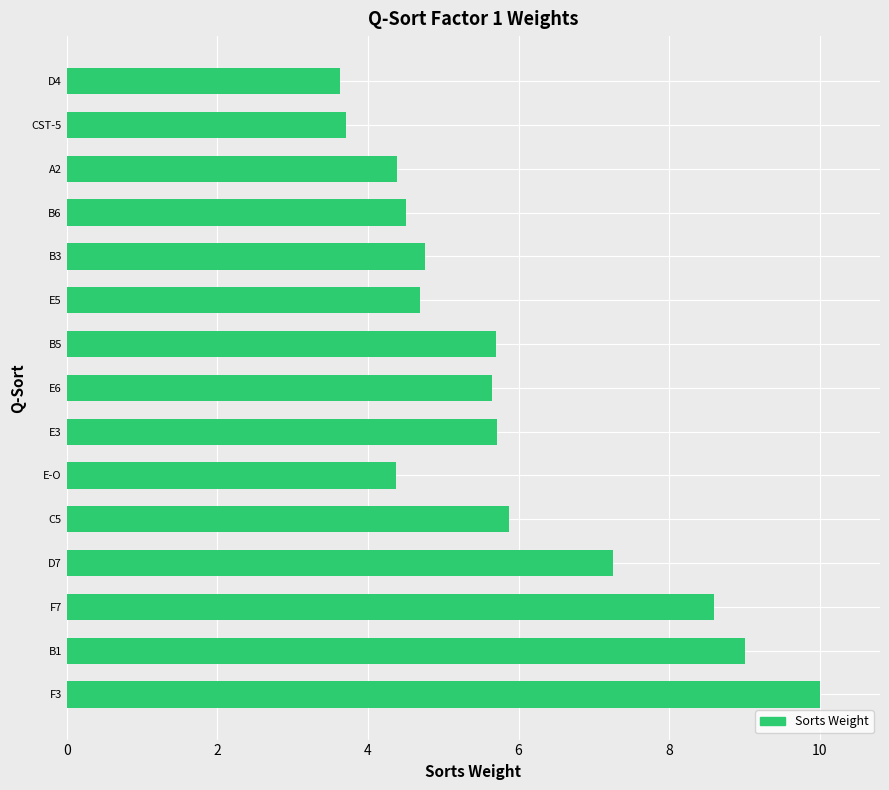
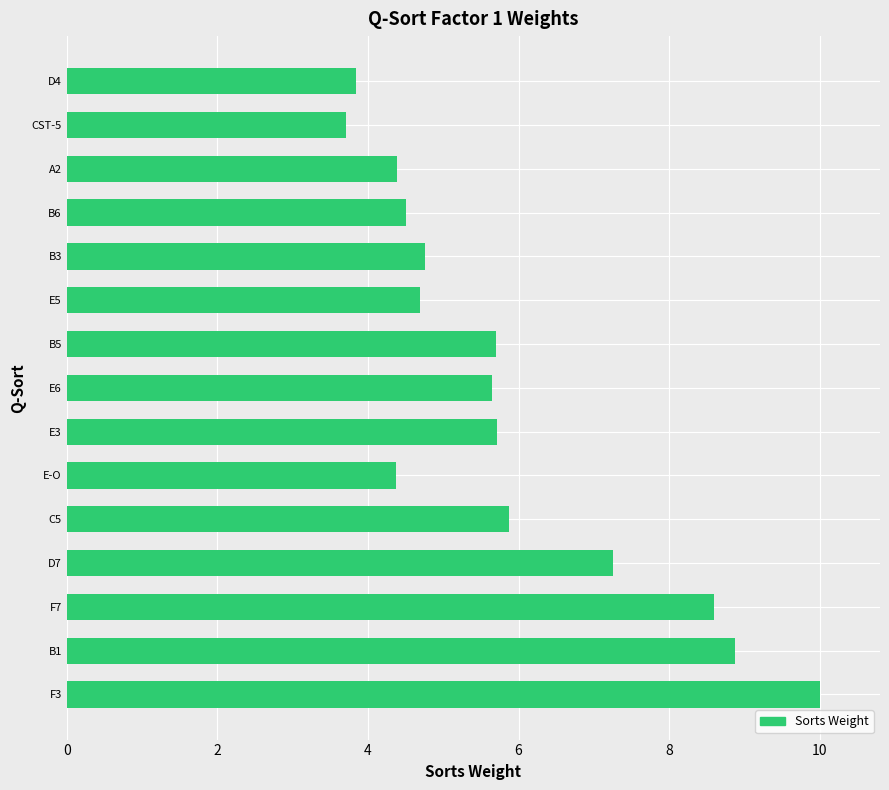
  {
-   "D4": 3.6,
+   "D4": 3.8,
    "CST-5": 3.7,
    "A2": 4.4,
    "B6": 4.5,
    "B3": 4.8,
    "E5": 4.7,
    "B5": 5.7,
    "E6": 5.6,
    "E3": 5.7,
    "E-O": 4.4,
    "C5": 5.9,
    "D7": 7.3,
    "F7": 8.6,
-   "B1": 9.0,
+   "B1": 8.9,
    "F3": 10.0
  }
